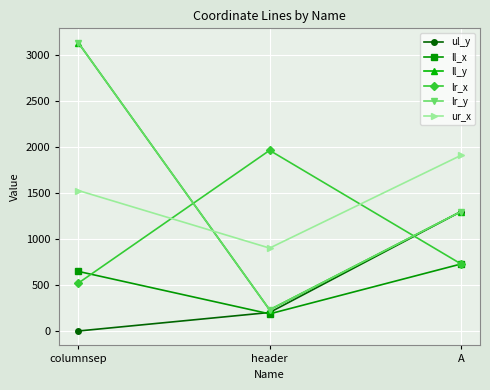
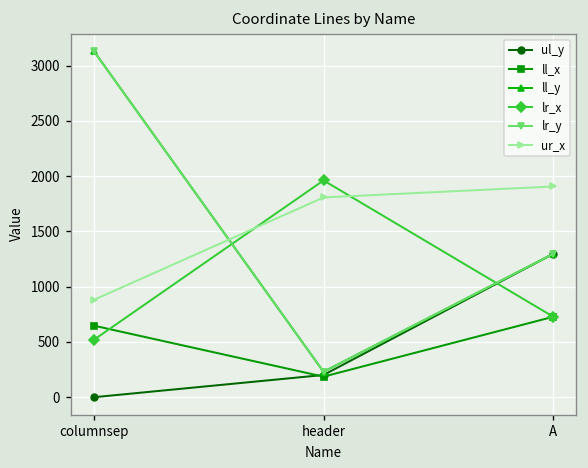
  {
    "lr_y": {
      "columnsep": 3100,
      "header": 200
    },
    "lr_x": {
      "columnsep": 500,
      "header": 2000
    },
    "ur_x": {
-     "columnsep": 1500,
-     "header": 900,
+     "columnsep": 900,
+     "header": 1800,
      "A": 1900
    }
  }
